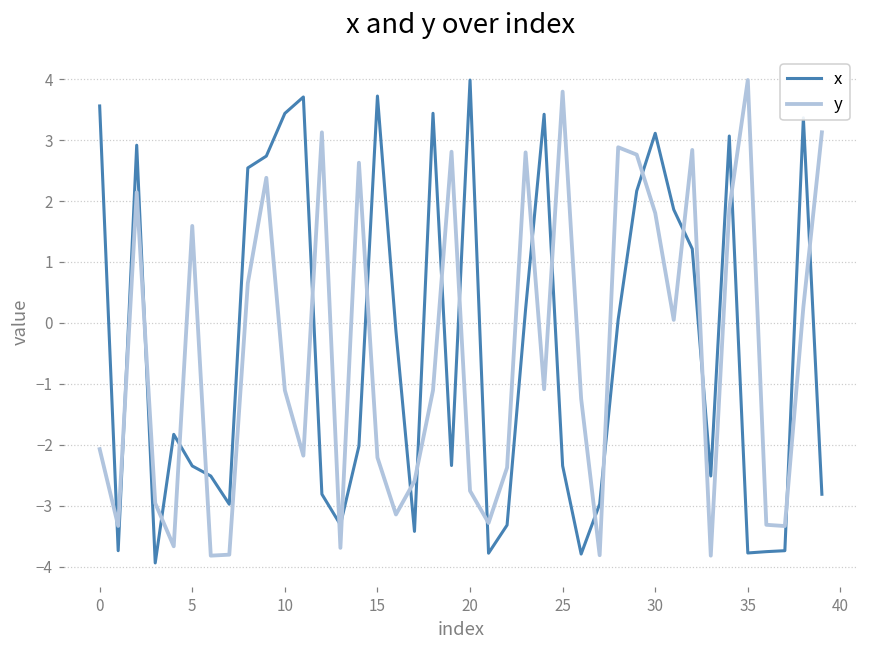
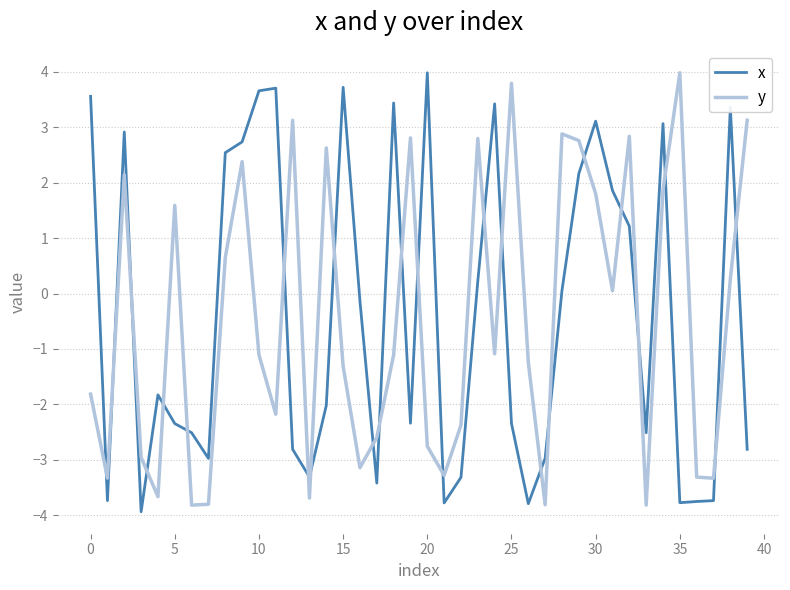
  {
    "x": {
      "0": 3.6,
      "5": -2.3,
-     "10": 3.4,
+     "10": 3.7,
      "15": 3.7,
      "20": 4.0,
      "25": -2.3,
      "30": 3.1,
      "35": -3.8
    },
    "y": {
-     "0": -2.1,
+     "0": -1.8,
      "5": 1.6,
      "10": -1.1,
-     "15": -2.2,
+     "15": -1.3,
      "20": -2.8,
      "25": 3.8,
      "30": 1.8,
      "35": 4.0
    }
  }
